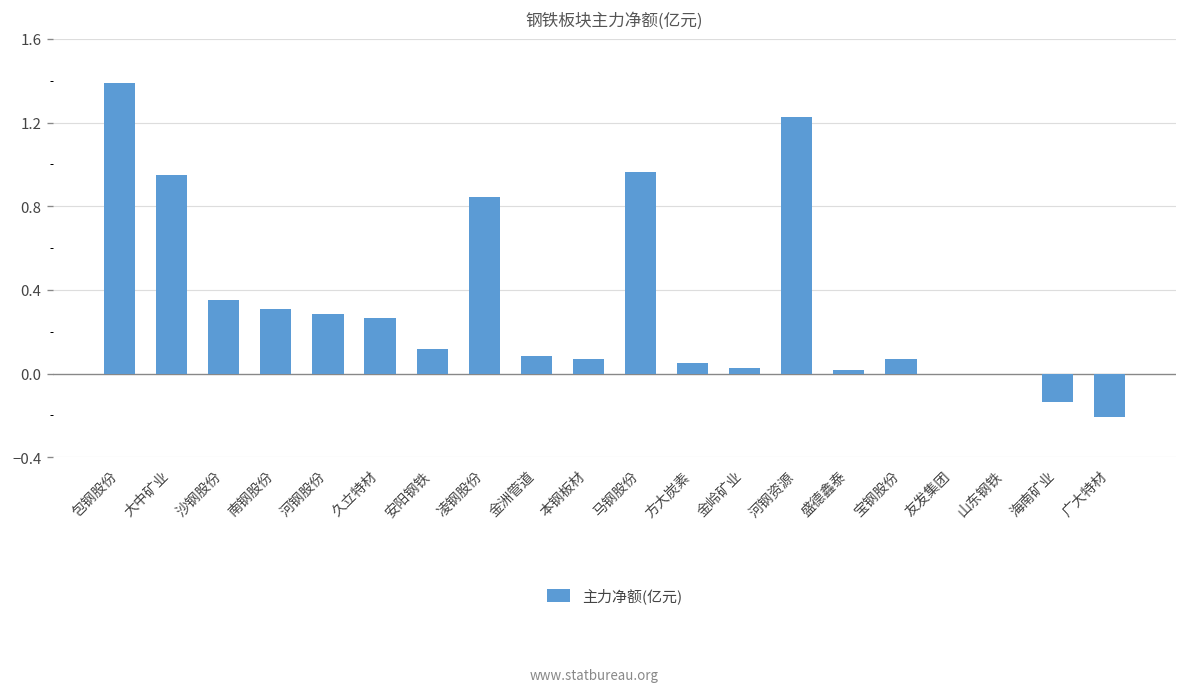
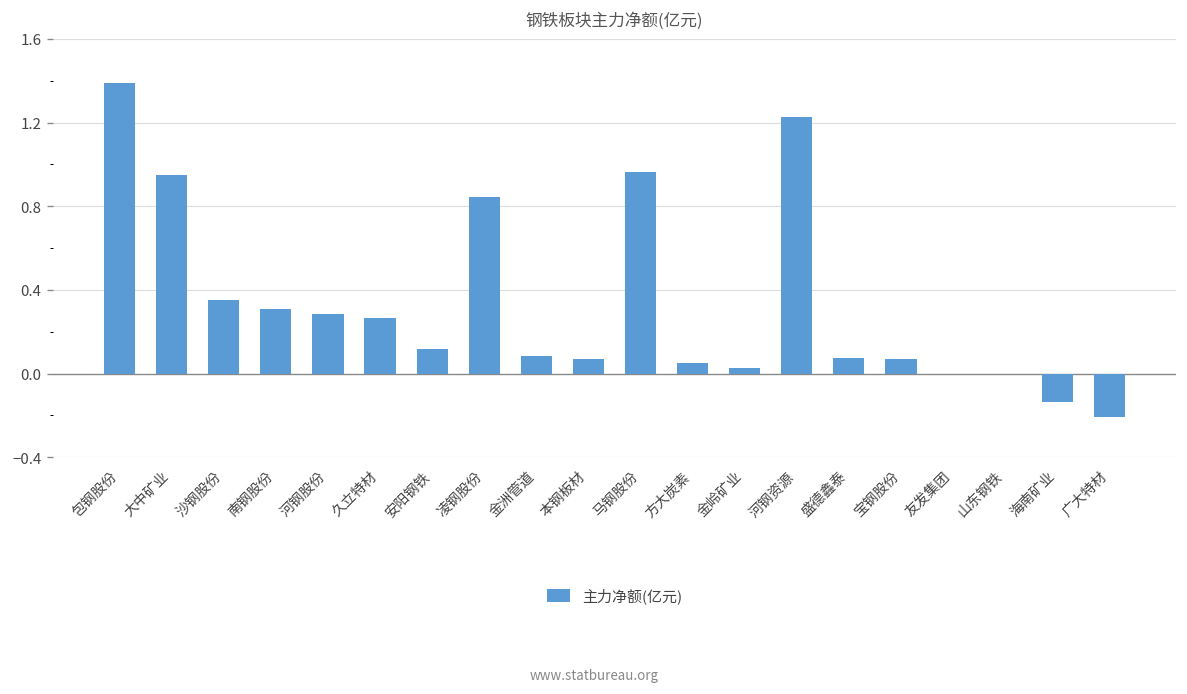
  {
    "包钢股份": 1.39,
    "大中矿业": 0.95,
    "沙钢股份": 0.35,
    "南钢股份": 0.31,
    "河钢股份": 0.28,
    "久立特材": 0.27,
    "安阳钢铁": 0.12,
    "凌钢股份": 0.84,
    "金洲管道": 0.08,
    "本钢板材": 0.07,
    "马钢股份": 0.96,
    "方大炭素": 0.05,
    "金岭矿业": 0.03,
    "河钢资源": 1.23,
-   "盛德鑫泰": 0.02,
+   "盛德鑫泰": 0.07,
    "宝钢股份": 0.07,
    "友发集团": 0.00,
    "海南矿业": -0.14,
    "广大特材": -0.21
  }
